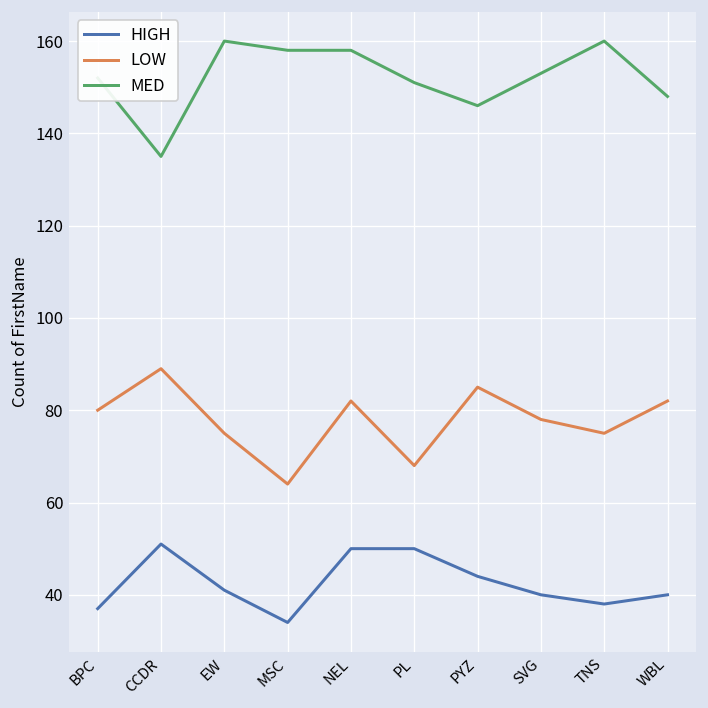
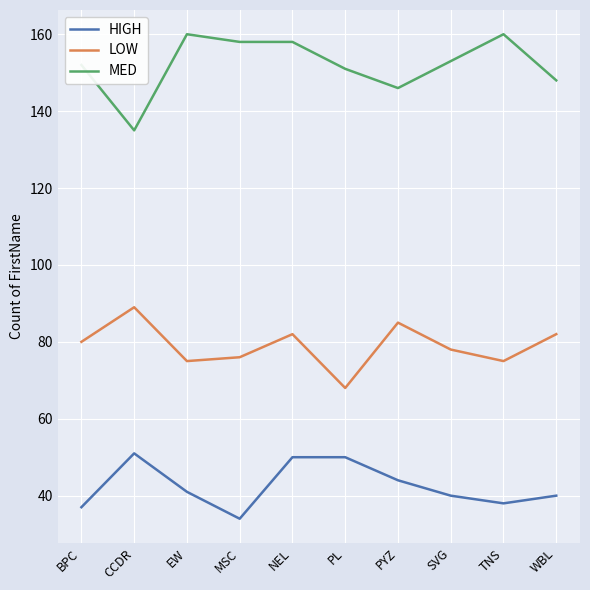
  {
    "HIGH": {
      "BPC": 37,
      "CCDR": 51,
      "EW": 41,
      "MSC": 34,
      "NEL": 50,
      "PL": 50,
      "PYZ": 44,
      "SVG": 40,
      "TNS": 38,
      "WBL": 40
    },
    "LOW": {
      "BPC": 80,
      "CCDR": 89,
      "EW": 75,
-     "MSC": 64,
+     "MSC": 76,
      "NEL": 82,
      "PL": 68,
      "PYZ": 85,
      "SVG": 78,
      "TNS": 75,
      "WBL": 82
    },
    "MED": {
      "CCDR": 135,
      "EW": 160,
      "MSC": 158,
      "NEL": 158,
      "PL": 151,
      "PYZ": 146,
      "SVG": 153,
      "TNS": 160,
      "WBL": 148
    }
  }
